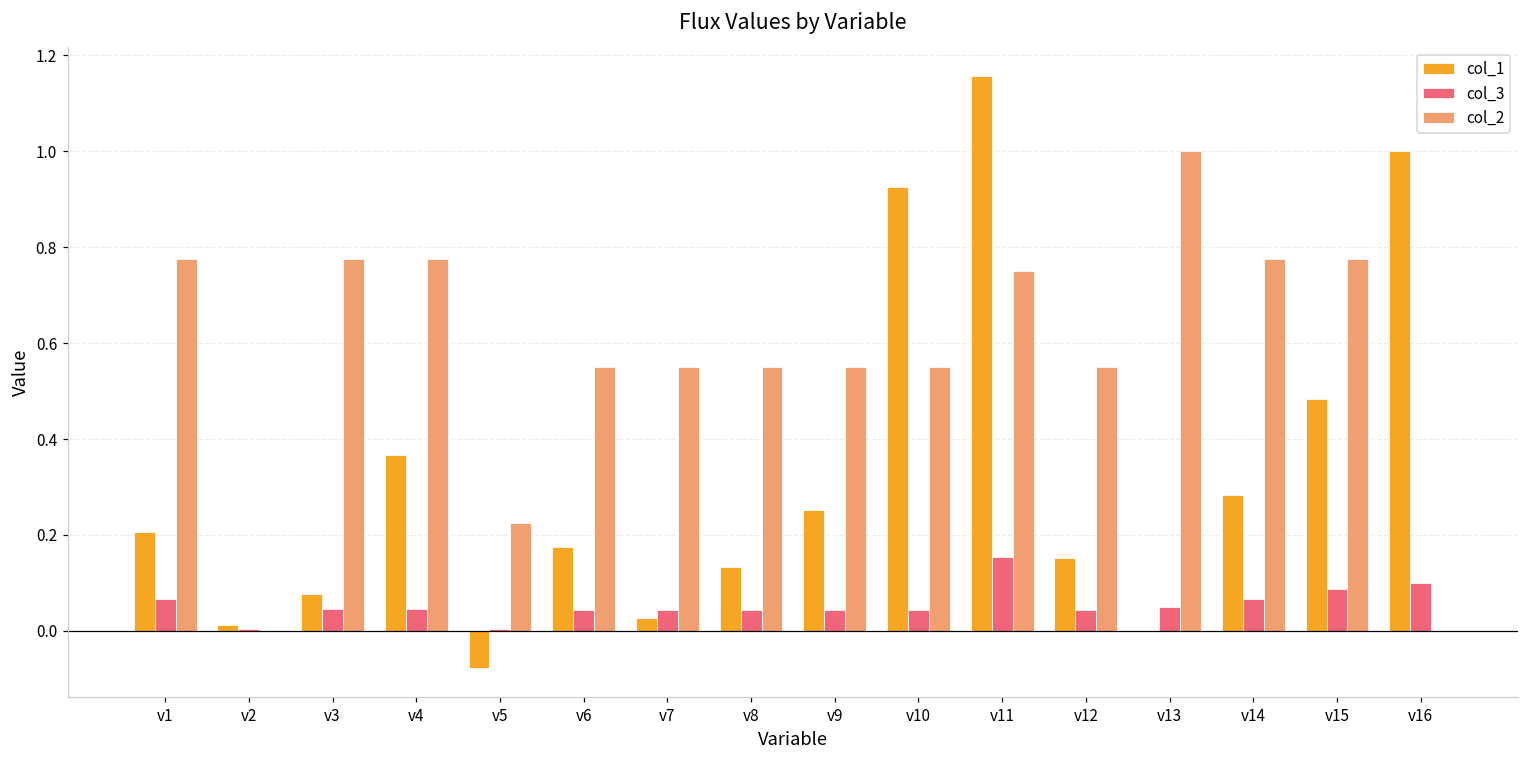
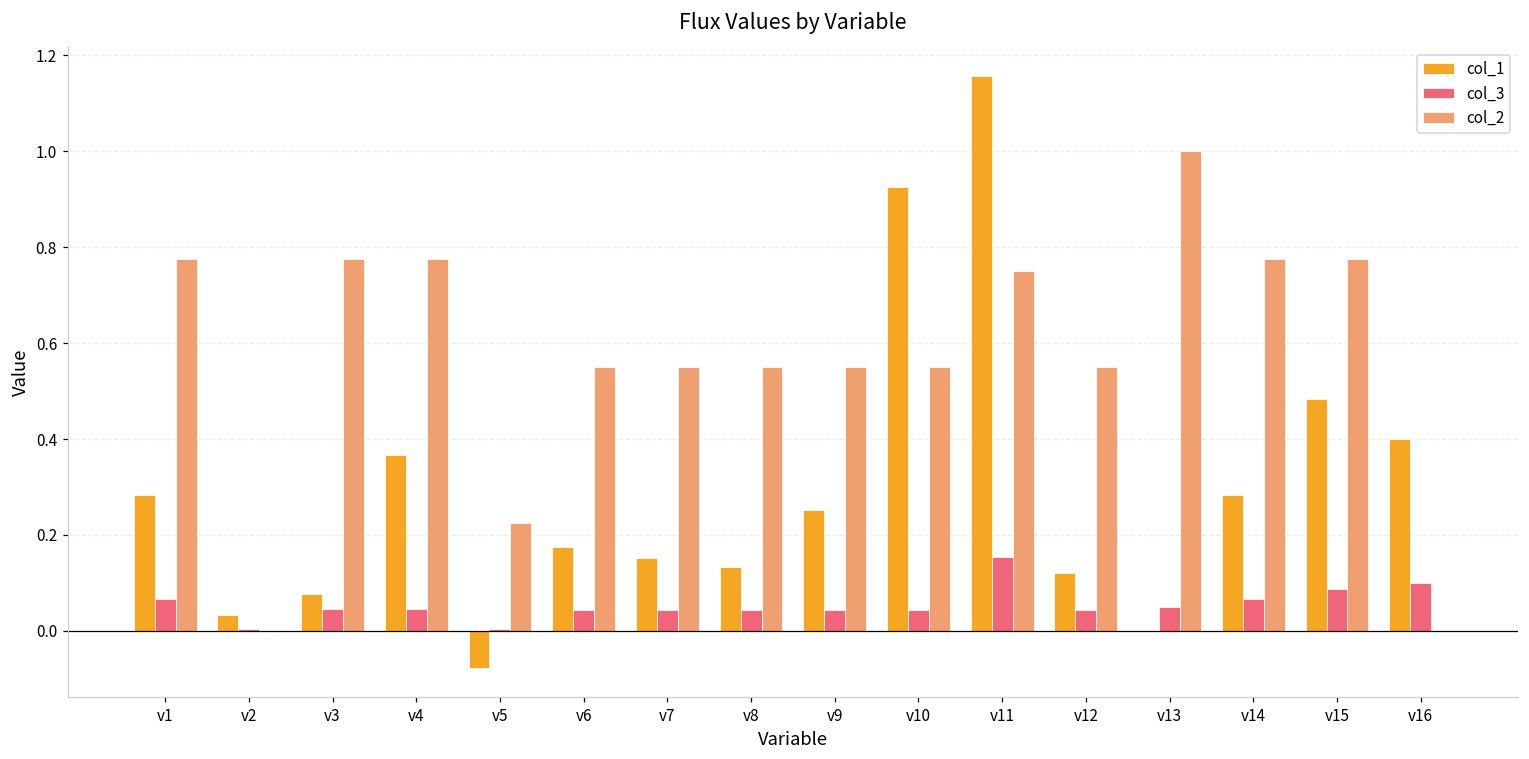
  {
    "col_1": {
-     "v1": 0.21,
-     "v2": 0.01,
+     "v1": 0.28,
+     "v2": 0.03,
      "v3": 0.08,
      "v4": 0.37,
      "v5": -0.08,
      "v6": 0.18,
-     "v7": 0.03,
+     "v7": 0.15,
      "v8": 0.13,
      "v9": 0.25,
      "v10": 0.93,
      "v11": 1.16,
-     "v12": 0.15,
+     "v12": 0.12,
      "v13": 0.00,
      "v14": 0.28,
      "v15": 0.48,
-     "v16": 1.0
+     "v16": 0.4
    }
  }
